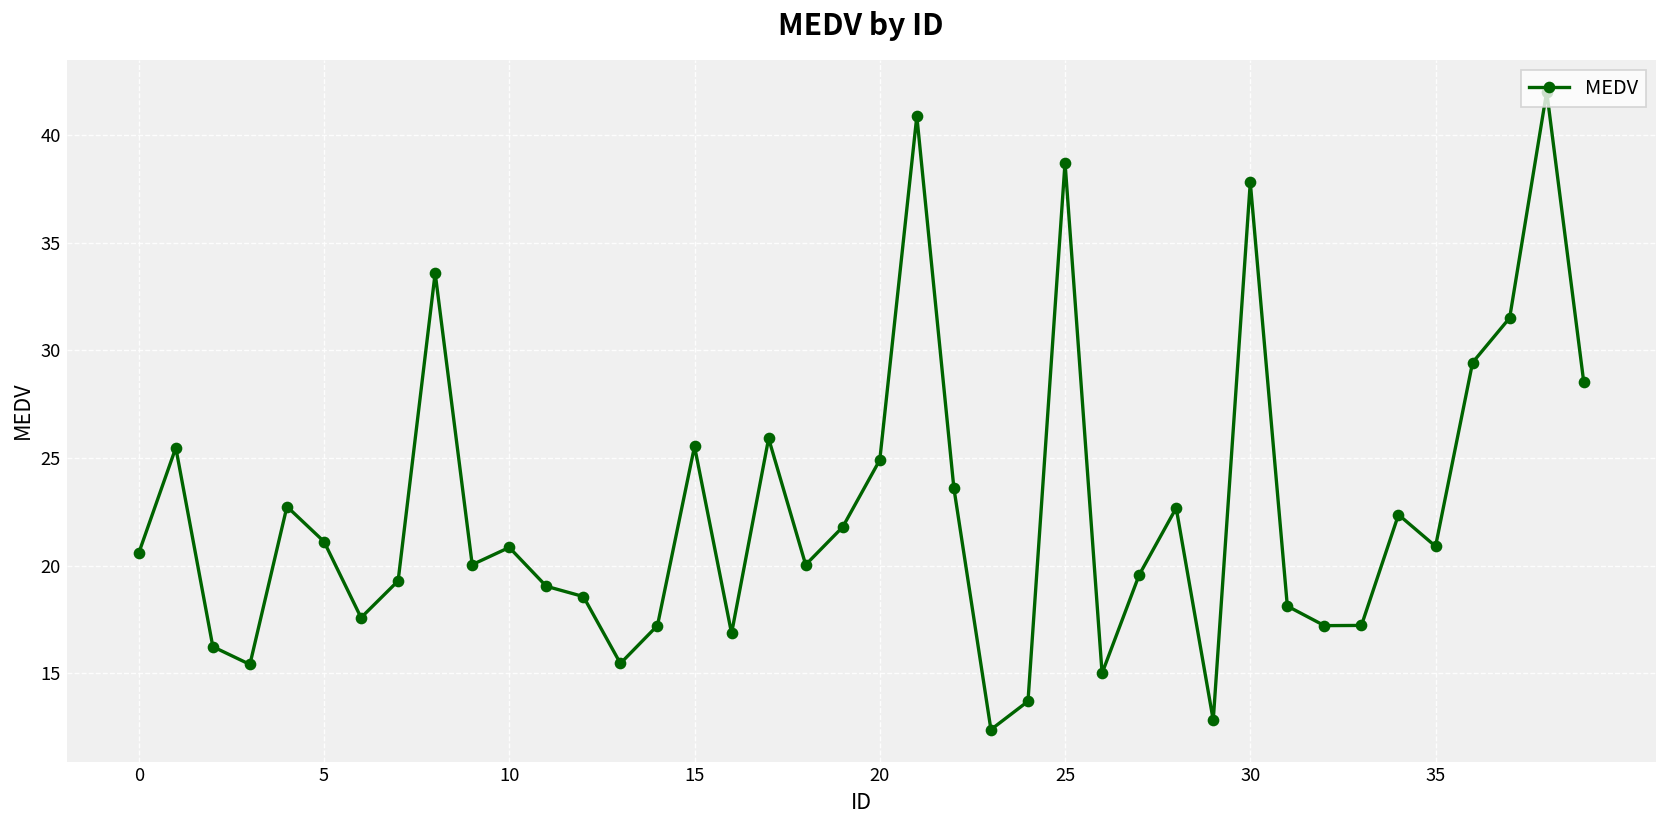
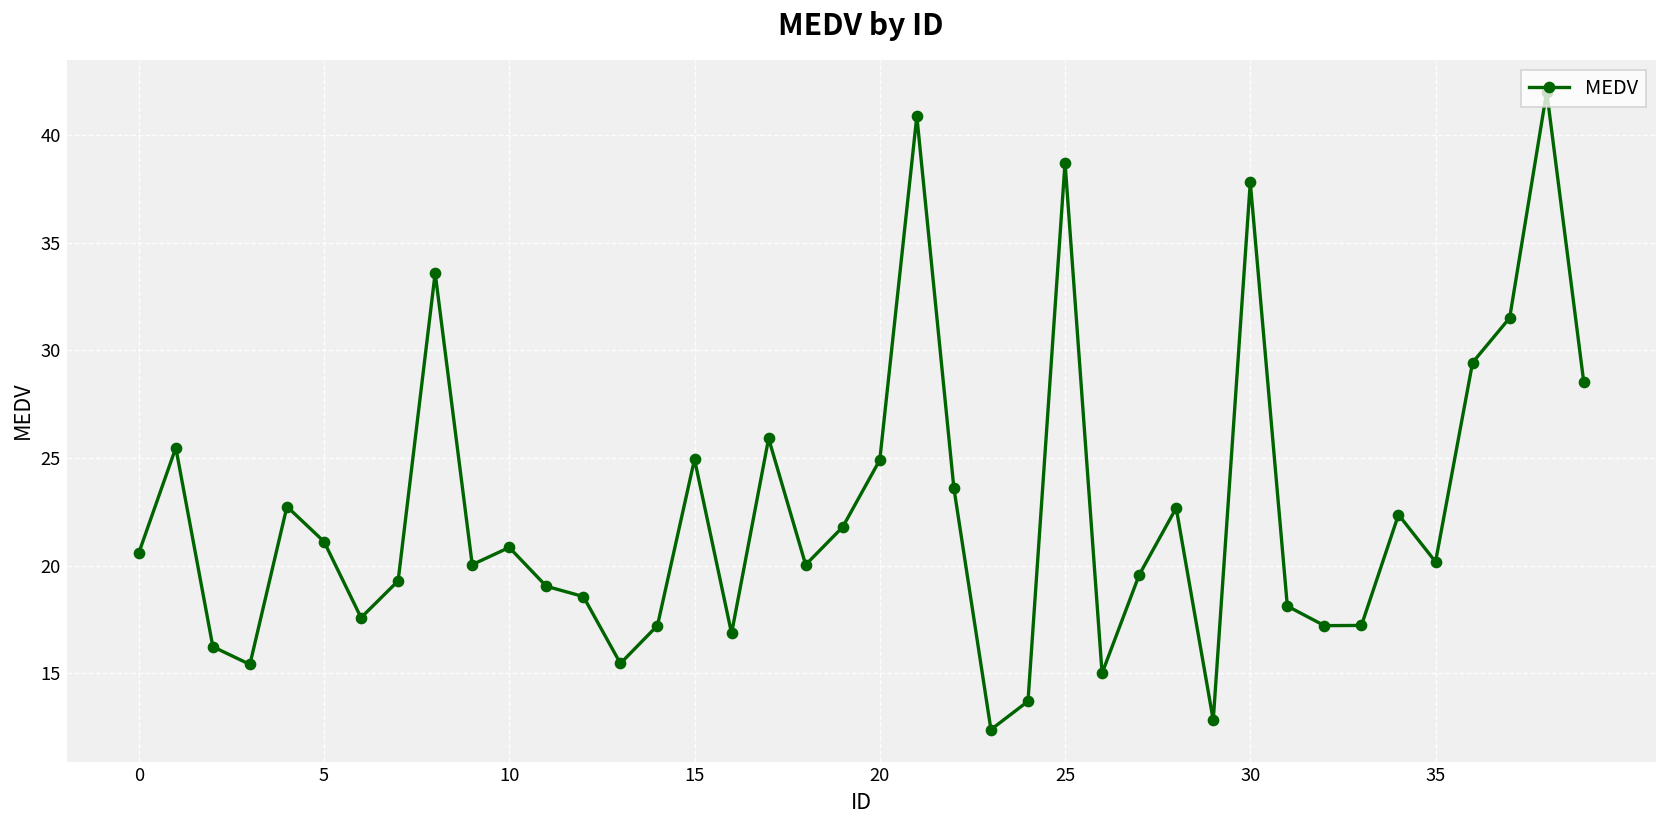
  {
    "0": 20.6,
    "5": 21.1,
    "10": 20.8,
-   "15": 25.5,
+   "15": 24.9,
    "20": 24.9,
    "25": 38.7,
    "30": 37.8,
-   "35": 20.9
+   "35": 20.2
  }
